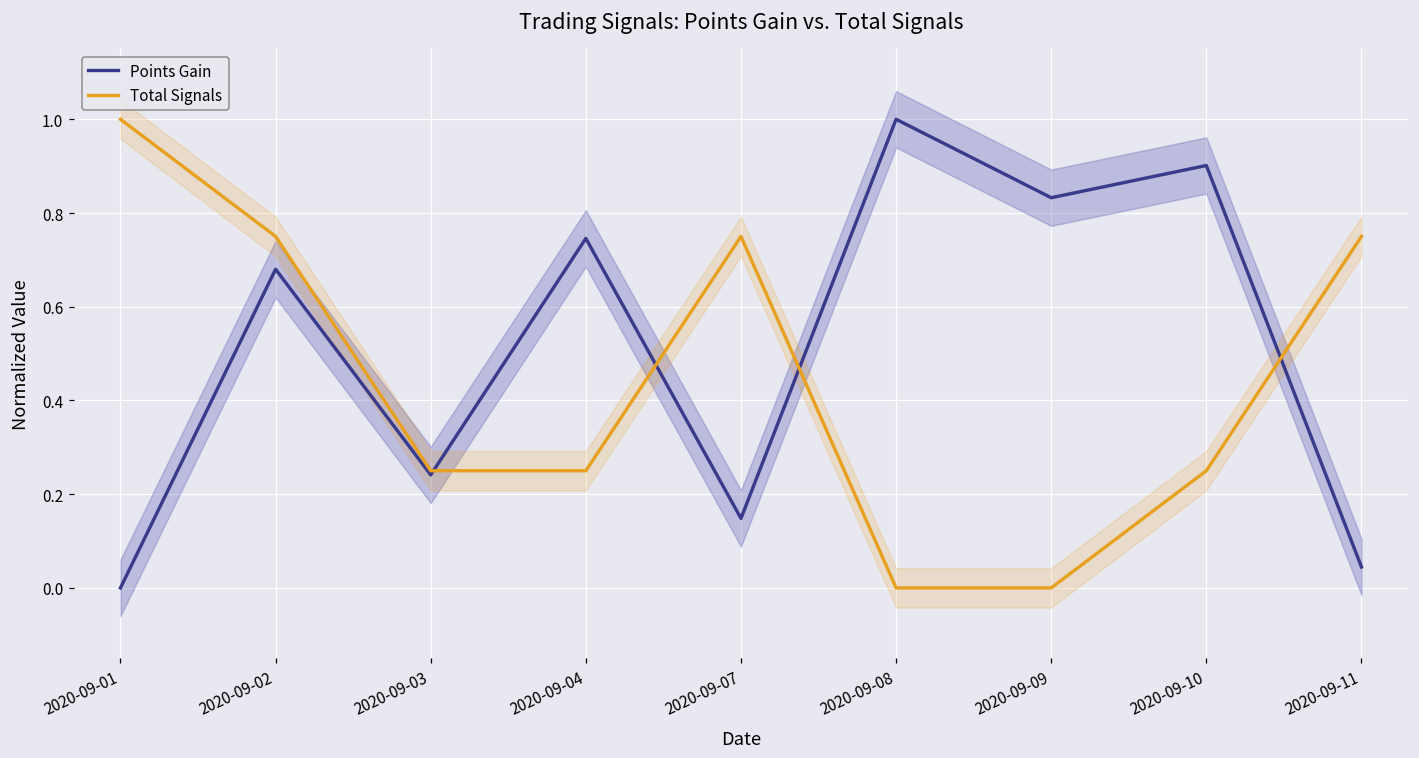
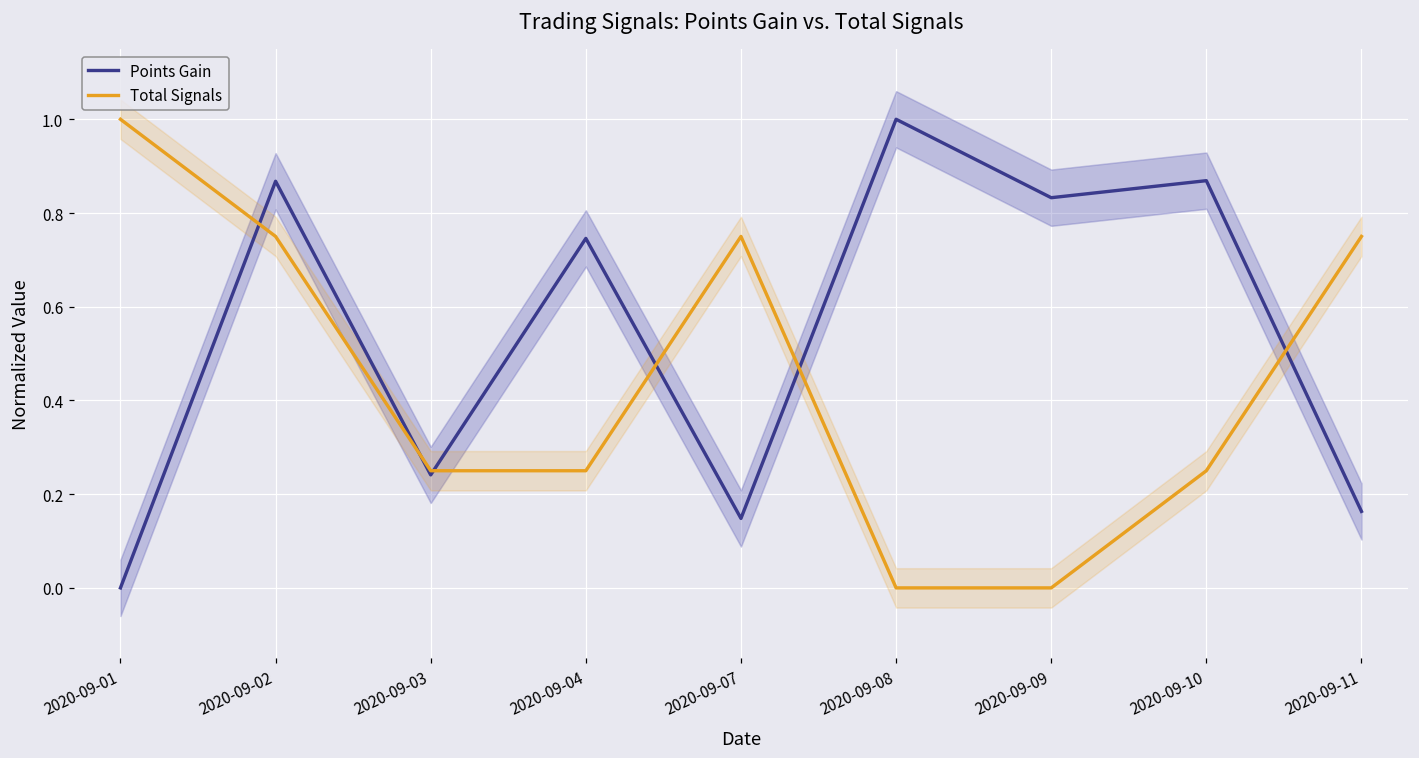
  {
    "Points Gain": {
      "2020-09-01": 0.00,
-     "2020-09-02": 0.68,
+     "2020-09-02": 0.87,
      "2020-09-03": 0.24,
      "2020-09-04": 0.75,
      "2020-09-07": 0.15,
      "2020-09-08": 1.00,
      "2020-09-09": 0.83,
-     "2020-09-10": 0.90,
-     "2020-09-11": 0.04
+     "2020-09-10": 0.87,
+     "2020-09-11": 0.16
    }
  }
